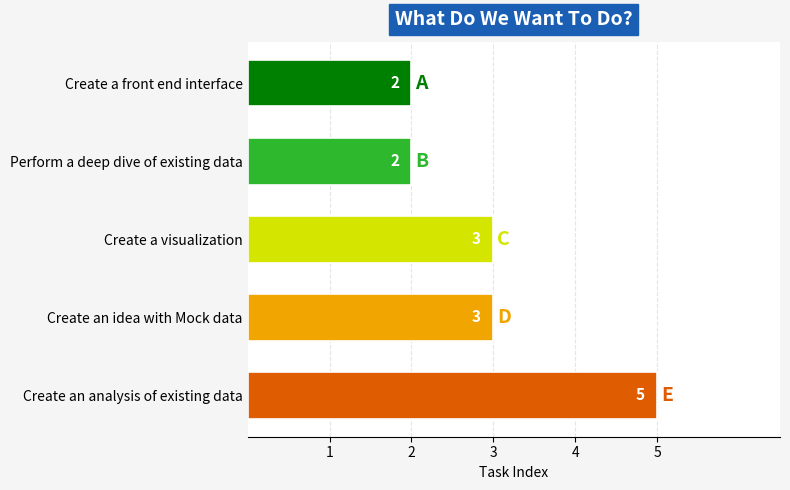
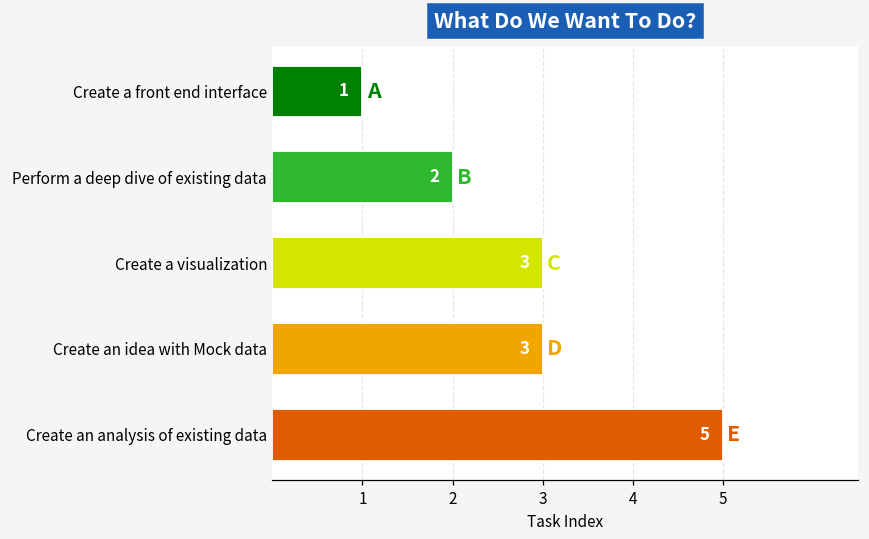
  {
-   "Create a front end interface": 2,
+   "Create a front end interface": 1,
    "Perform a deep dive of existing data": 2,
    "Create a visualization": 3,
    "Create an idea with Mock data": 3,
    "Create an analysis of existing data": 5
  }
